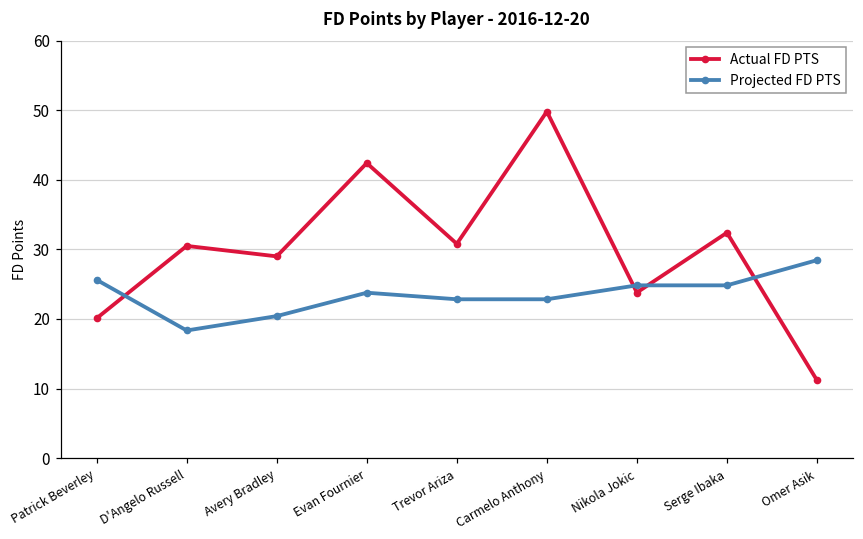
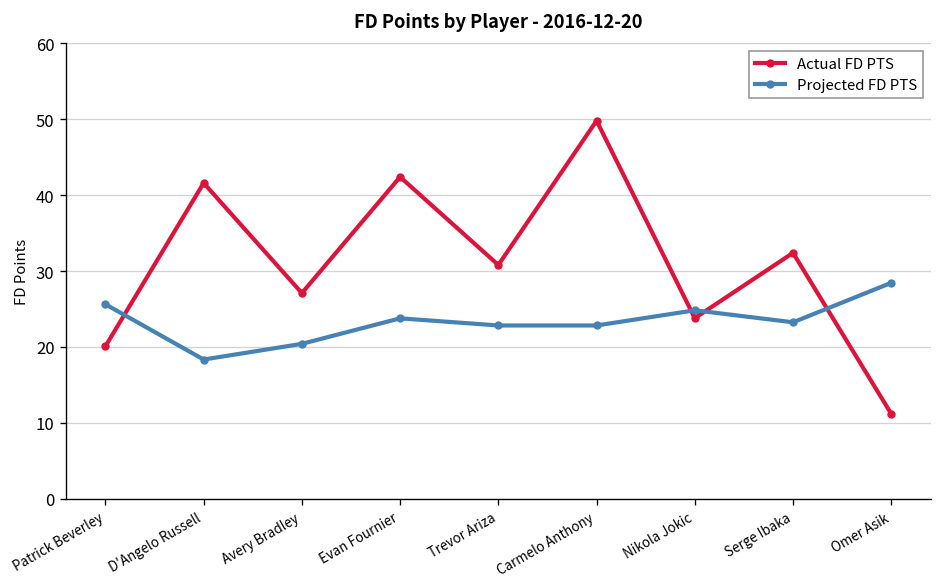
  {
    "Actual FD PTS": {
      "Patrick Beverley": 20,
-     "D'Angelo Russell": 31,
-     "Avery Bradley": 29,
+     "D'Angelo Russell": 42,
+     "Avery Bradley": 27,
      "Evan Fournier": 42,
      "Trevor Ariza": 31,
      "Carmelo Anthony": 50,
      "Nikola Jokic": 24,
      "Serge Ibaka": 32,
      "Omer Asik": 11
    },
    "Projected FD PTS": {
      "Patrick Beverley": 26,
      "D'Angelo Russell": 18,
      "Avery Bradley": 20,
      "Evan Fournier": 24,
      "Trevor Ariza": 23,
      "Carmelo Anthony": 23,
      "Nikola Jokic": 25,
-     "Serge Ibaka": 25,
+     "Serge Ibaka": 23,
      "Omer Asik": 28
    }
  }
